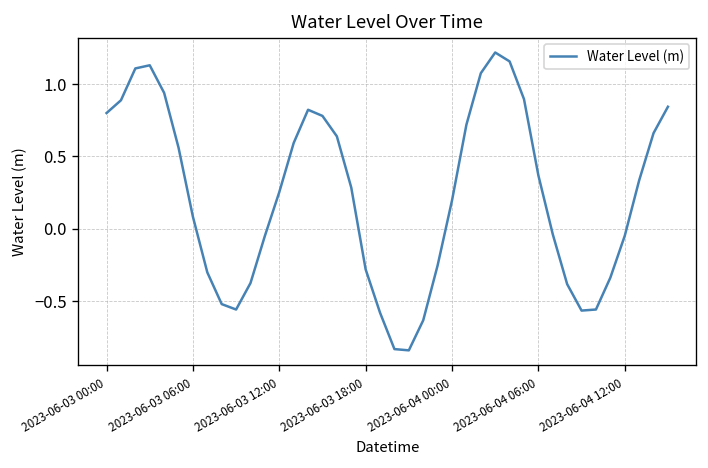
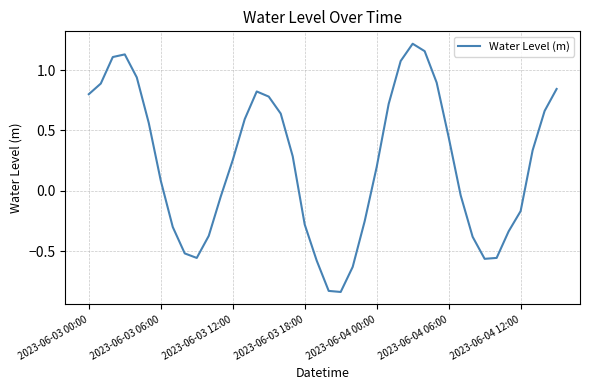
  {
    "2023-06-03 00:00": 0.80,
    "2023-06-03 06:00": 0.08,
    "2023-06-03 12:00": 0.25,
    "2023-06-03 18:00": -0.28,
    "2023-06-04 00:00": 0.20,
-   "2023-06-04 06:00": 0.37,
-   "2023-06-04 12:00": -0.05
+   "2023-06-04 06:00": 0.44,
+   "2023-06-04 12:00": -0.17
  }
